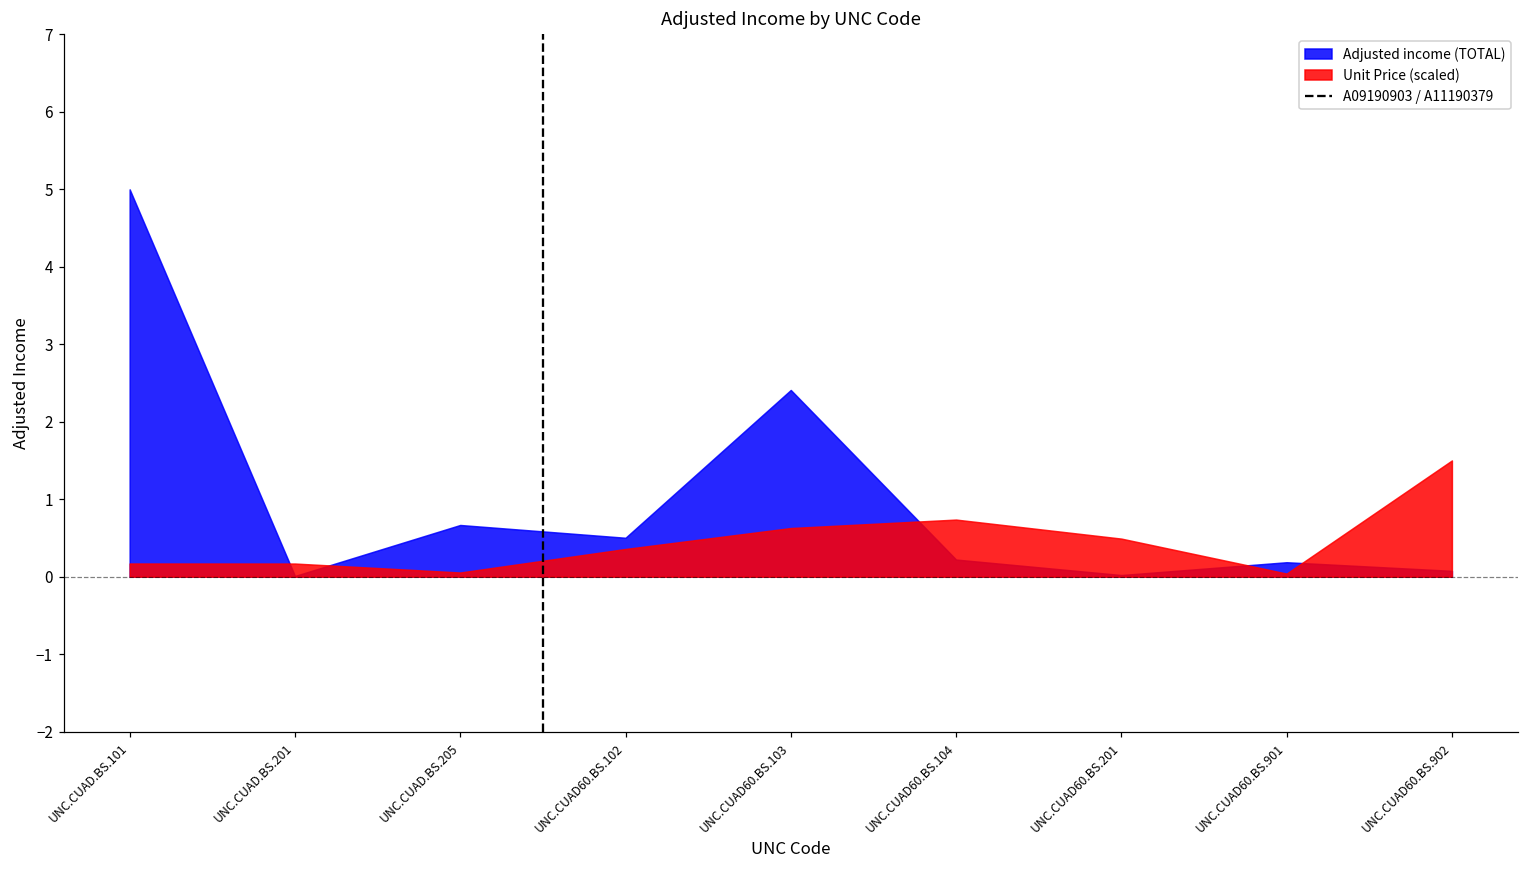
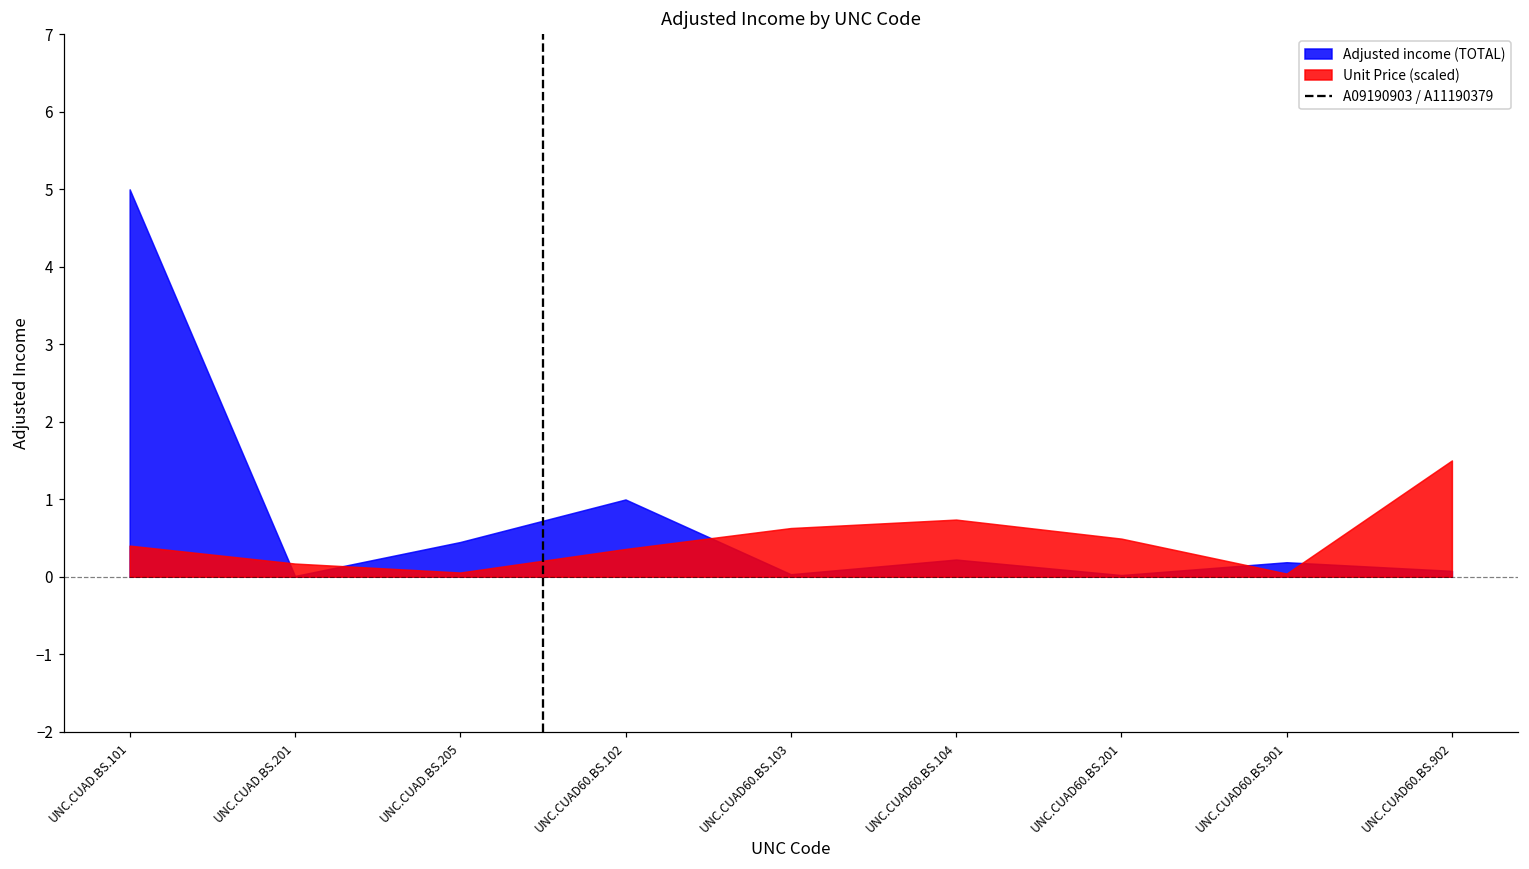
  {
    "Adjusted income (TOTAL)": {
      "UNC.CUAD.BS.101": 5.0,
-     "UNC.CUAD.BS.205": 0.7,
-     "UNC.CUAD60.BS.102": 0.5,
-     "UNC.CUAD60.BS.103": 2.4,
+     "UNC.CUAD.BS.205": 0.4,
+     "UNC.CUAD60.BS.102": 1.0,
+     "UNC.CUAD60.BS.103": 0.0,
      "UNC.CUAD60.BS.104": 0.2,
      "UNC.CUAD60.BS.901": 0.2,
      "UNC.CUAD60.BS.902": 0.1
    },
    "Unit Price (scaled)": {
-     "UNC.CUAD.BS.101": 0.2,
+     "UNC.CUAD.BS.101": 0.4,
      "UNC.CUAD.BS.201": 0.2,
      "UNC.CUAD.BS.205": 0.1,
      "UNC.CUAD60.BS.102": 0.4,
      "UNC.CUAD60.BS.103": 0.6,
      "UNC.CUAD60.BS.104": 0.7,
      "UNC.CUAD60.BS.201": 0.5,
      "UNC.CUAD60.BS.901": 0.0,
      "UNC.CUAD60.BS.902": 1.5
    }
  }
